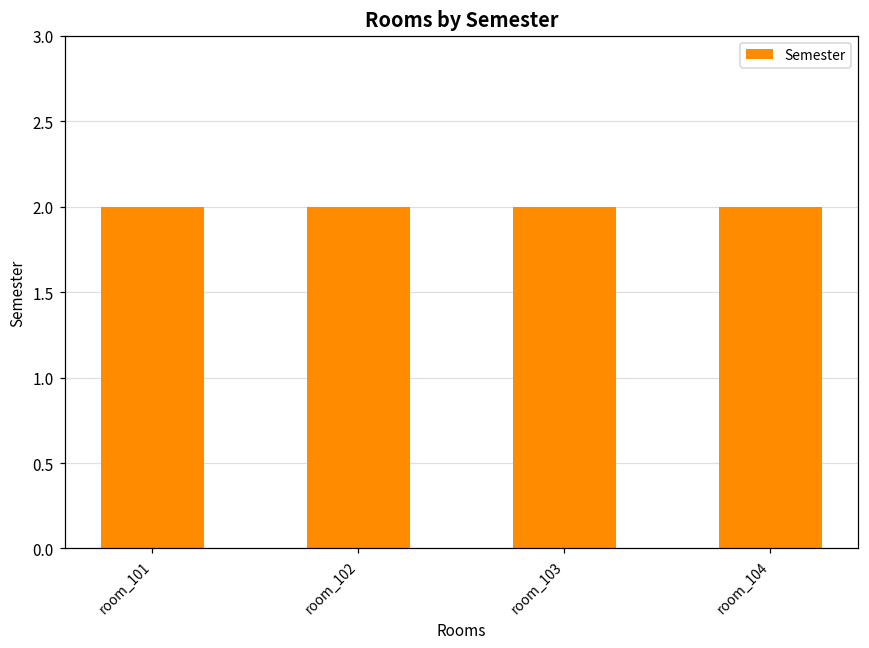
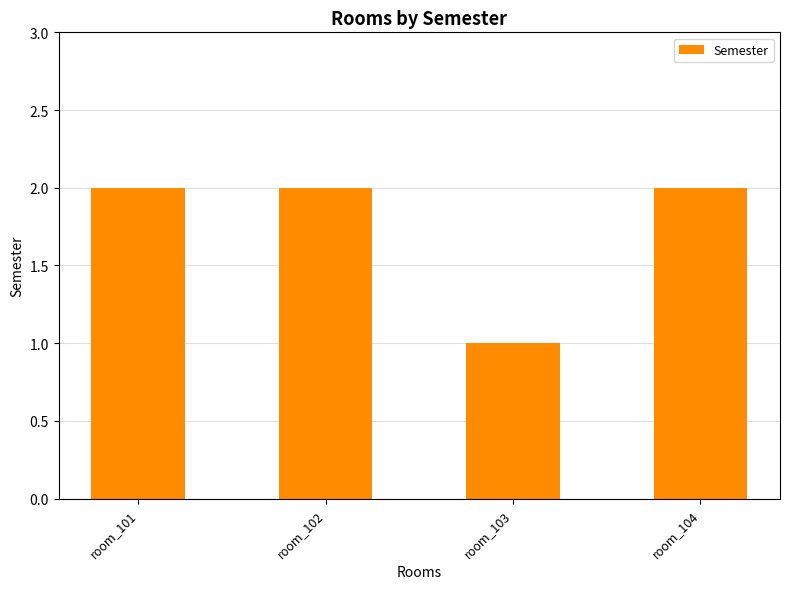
  {
    "room_101": 2,
    "room_102": 2,
-   "room_103": 2,
+   "room_103": 1,
    "room_104": 2
  }
